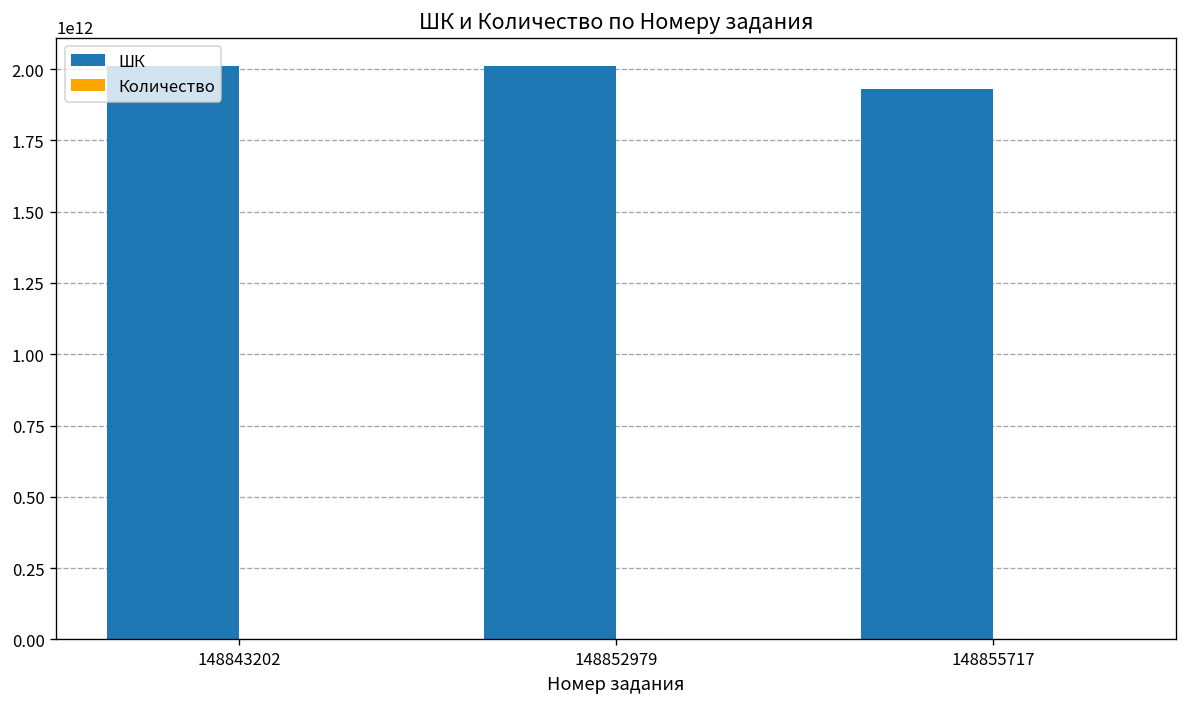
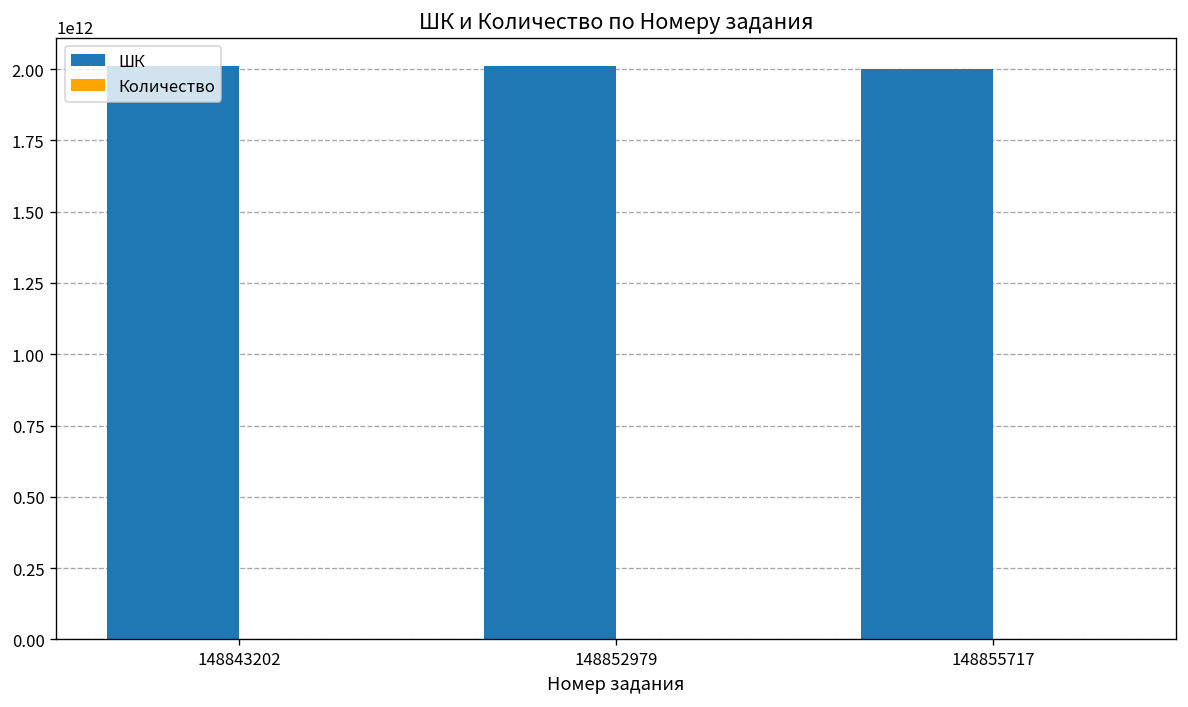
  {
    "ШК": {
      "148852979": 2010000000000,
-     "148855717": 1930000000000
+     "148855717": 2000000000000
    }
  }
